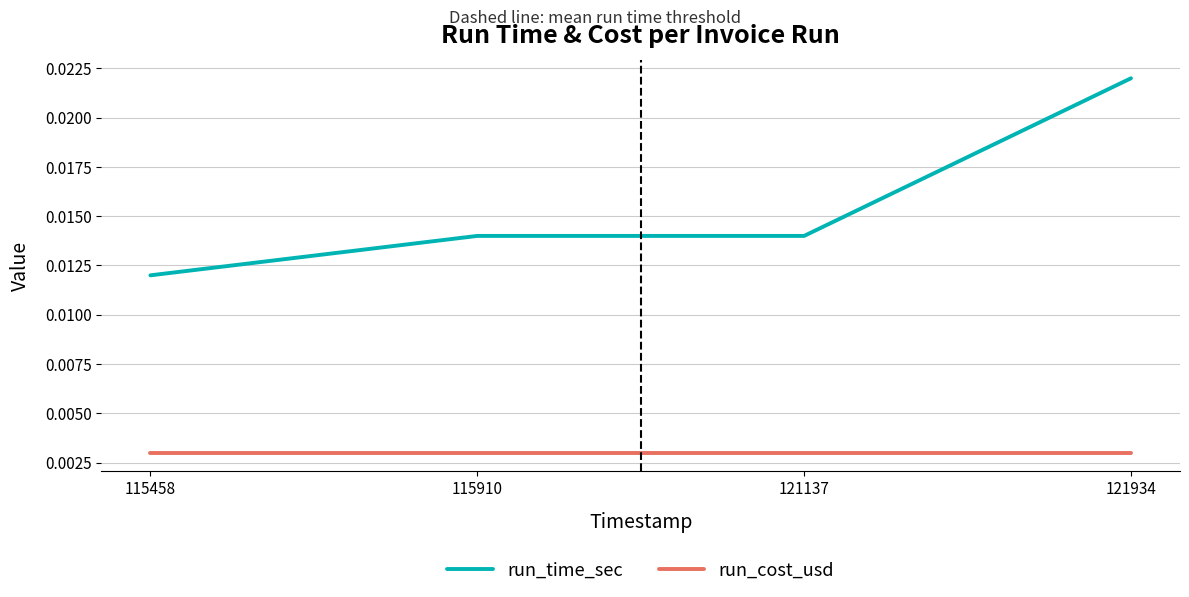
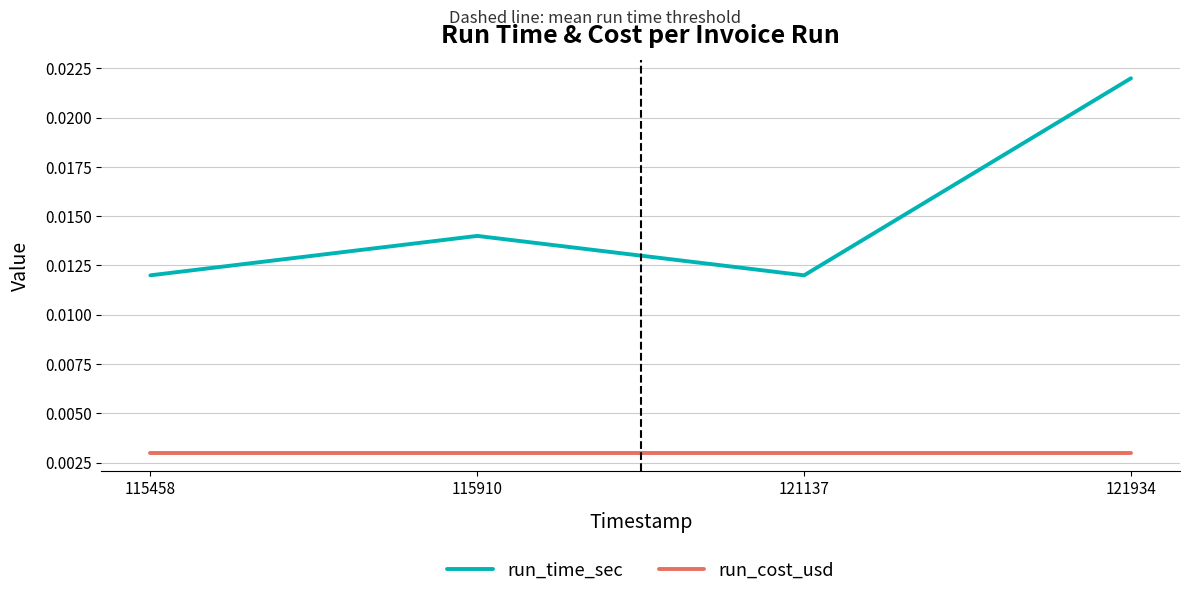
  {
    "run_time_sec": {
      "115458": 0.012,
      "115910": 0.014,
-     "121137": 0.014,
+     "121137": 0.012,
      "121934": 0.022
    },
    "run_cost_usd": {
      "115458": 0.003,
      "115910": 0.003,
      "121137": 0.003,
      "121934": 0.003
    }
  }
